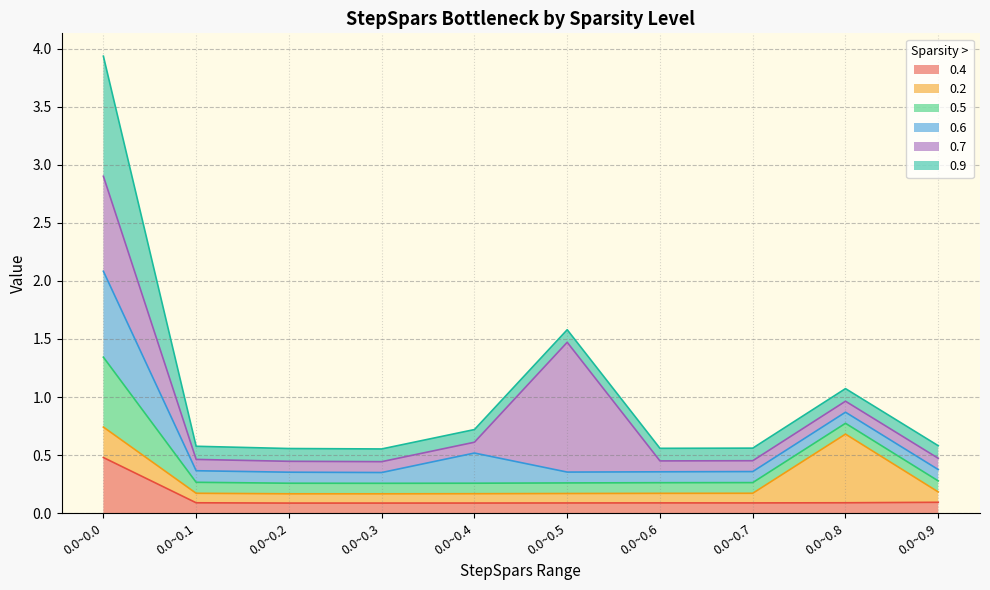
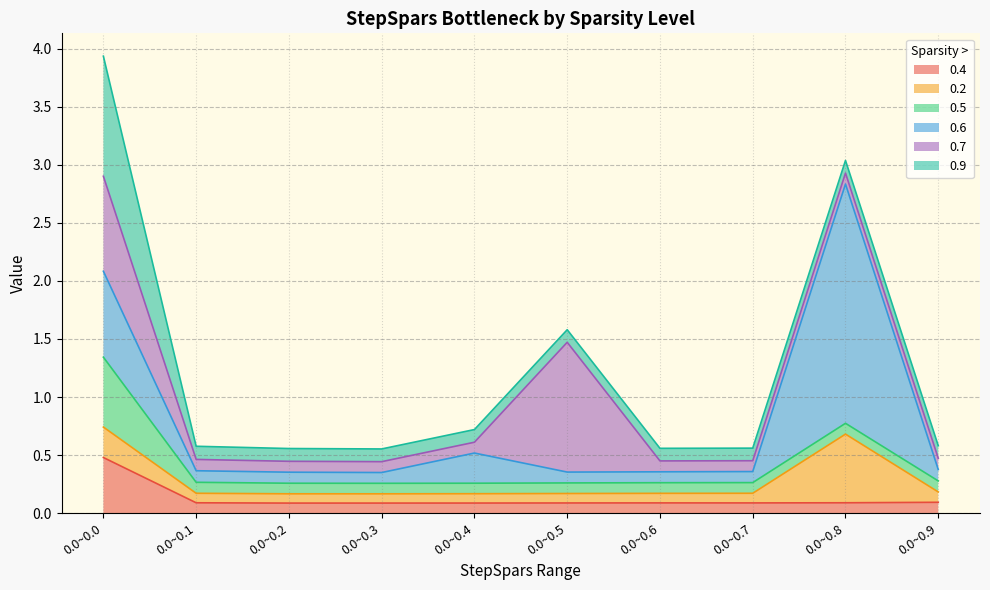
  {
    "0.4": {
      "0.0~0.0": 0.48,
      "0.0~0.1": 0.09,
      "0.0~0.2": 0.09,
      "0.0~0.3": 0.09,
      "0.0~0.4": 0.09,
      "0.0~0.5": 0.09,
      "0.0~0.6": 0.09,
      "0.0~0.7": 0.09,
      "0.0~0.8": 0.09,
      "0.0~0.9": 0.09
    },
    "0.2": {
      "0.0~0.0": 0.26,
      "0.0~0.1": 0.08,
      "0.0~0.2": 0.08,
      "0.0~0.3": 0.08,
      "0.0~0.4": 0.08,
      "0.0~0.5": 0.08,
      "0.0~0.6": 0.08,
      "0.0~0.7": 0.08,
      "0.0~0.8": 0.59,
      "0.0~0.9": 0.09
    },
    "0.6": {
      "0.0~0.0": 0.74,
      "0.0~0.1": 0.10,
      "0.0~0.2": 0.09,
      "0.0~0.3": 0.09,
      "0.0~0.4": 0.26,
      "0.0~0.5": 0.09,
      "0.0~0.6": 0.09,
      "0.0~0.7": 0.10,
-     "0.0~0.8": 0.10,
+     "0.0~0.8": 2.06,
      "0.0~0.9": 0.10
    },
    "0.7": {
      "0.0~0.0": 0.82,
      "0.0~0.1": 0.10,
      "0.0~0.2": 0.09,
      "0.0~0.3": 0.09,
      "0.0~0.4": 0.09,
      "0.0~0.5": 1.12,
      "0.0~0.6": 0.09,
      "0.0~0.7": 0.09,
      "0.0~0.8": 0.09,
      "0.0~0.9": 0.10
    }
  }
